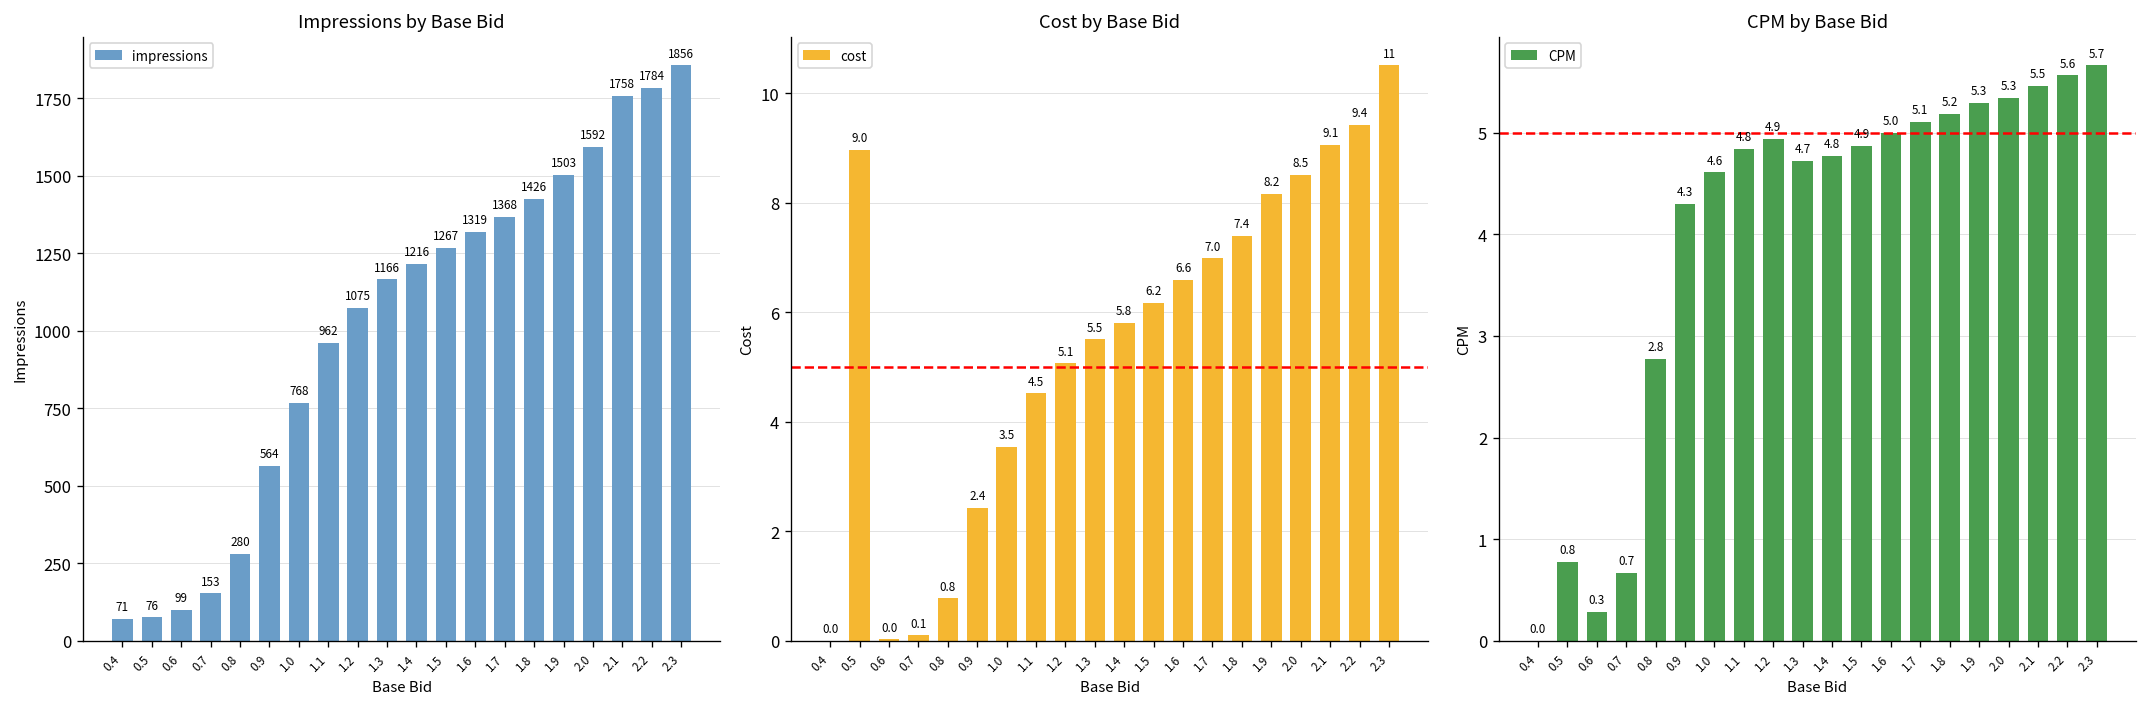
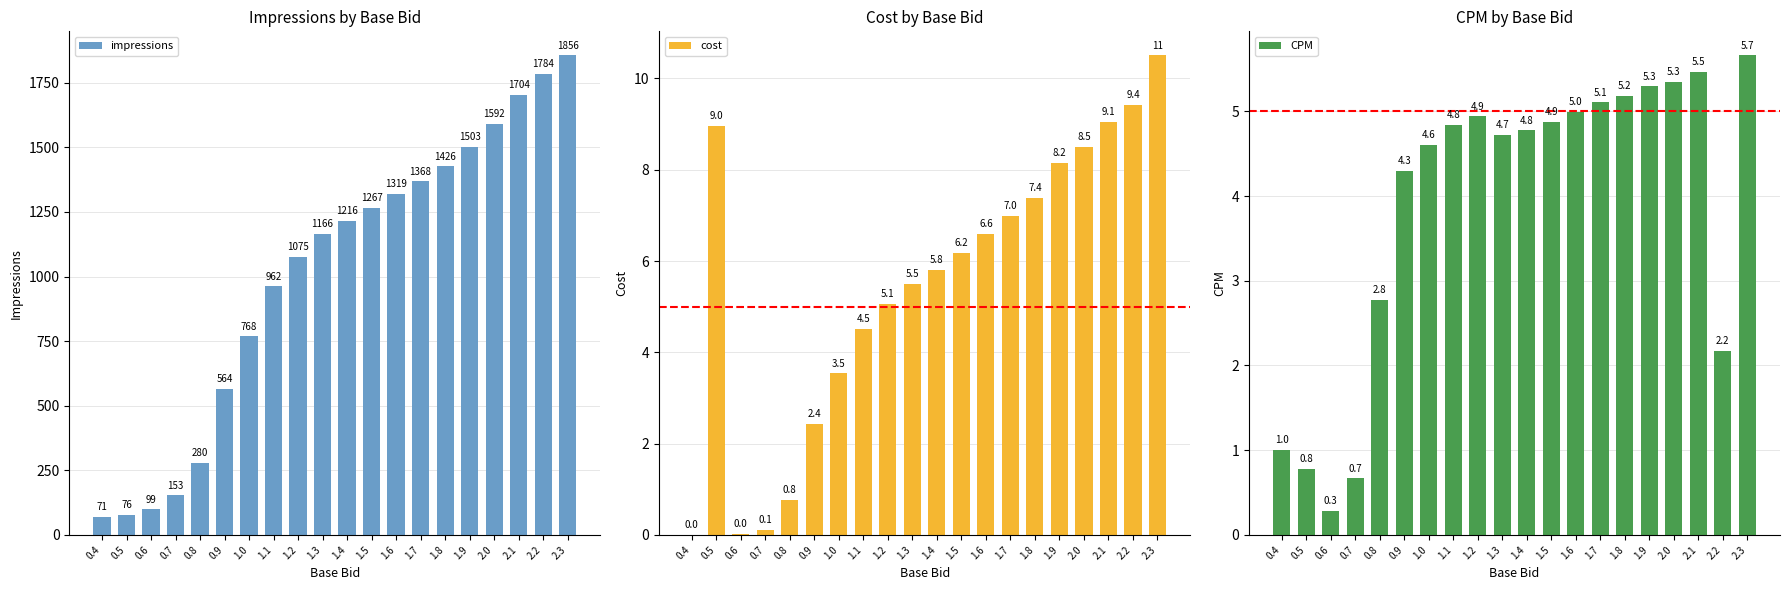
  {
    "Impressions by Base Bid": {
      "0.4": 71,
      "0.5": 76,
      "0.6": 99,
      "0.7": 153,
      "0.8": 280,
      "0.9": 564,
      "1.0": 768,
      "1.1": 962,
      "1.2": 1075,
      "1.3": 1166,
      "1.4": 1216,
      "1.5": 1267,
      "1.6": 1319,
      "1.7": 1368,
      "1.8": 1426,
      "1.9": 1503,
      "2.0": 1592,
-     "2.1": 1758,
+     "2.1": 1704,
      "2.2": 1784,
      "2.3": 1856
    },
    "Cost by Base Bid": {
      "0.4": 0.0,
      "0.5": 9.0,
      "0.6": 0.0,
      "0.7": 0.1,
      "0.8": 0.8,
      "0.9": 2.4,
      "1.0": 3.5,
      "1.1": 4.5,
      "1.2": 5.1,
      "1.3": 5.5,
      "1.4": 5.8,
      "1.5": 6.2,
      "1.6": 6.6,
      "1.7": 7.0,
      "1.8": 7.4,
      "1.9": 8.2,
      "2.0": 8.5,
      "2.1": 9.1,
      "2.2": 9.4,
      "2.3": 11
    },
    "CPM by Base Bid": {
-     "0.4": 0.0,
+     "0.4": 1.0,
      "0.5": 0.8,
      "0.6": 0.3,
      "0.7": 0.7,
      "0.8": 2.8,
      "0.9": 4.3,
      "1.0": 4.6,
      "1.1": 4.8,
      "1.2": 4.9,
      "1.3": 4.7,
      "1.4": 4.8,
      "1.5": 4.9,
      "1.6": 5.0,
      "1.7": 5.1,
      "1.8": 5.2,
      "1.9": 5.3,
      "2.0": 5.3,
      "2.1": 5.5,
-     "2.2": 5.6,
+     "2.2": 2.2,
      "2.3": 5.7
    }
  }
